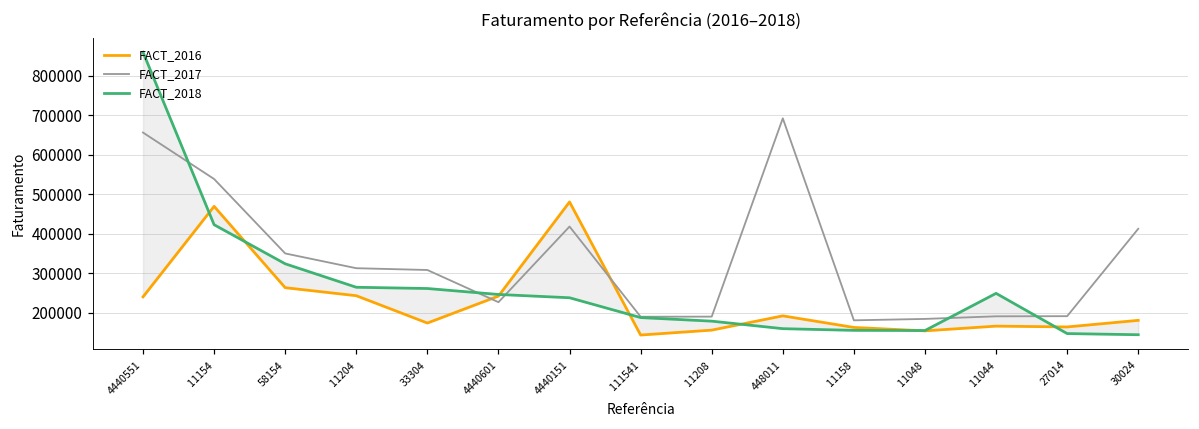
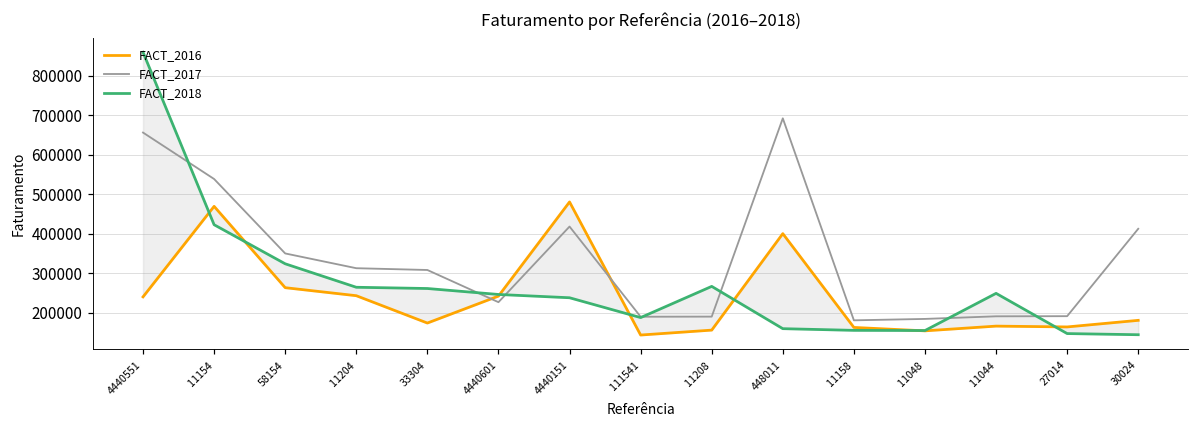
  {
    "FACT_2016": {
      "4440551": 240000,
      "58154": 260000,
      "11204": 240000,
      "33304": 170000,
      "111541": 140000,
      "11208": 160000,
-     "448011": 190000,
+     "448011": 400000,
      "11044": 170000
    },
    "FACT_2018": {
      "11154": 420000,
      "4440151": 240000,
-     "11208": 180000,
+     "11208": 270000,
      "448011": 160000,
      "11158": 160000,
      "27014": 150000,
      "30024": 140000
    }
  }
